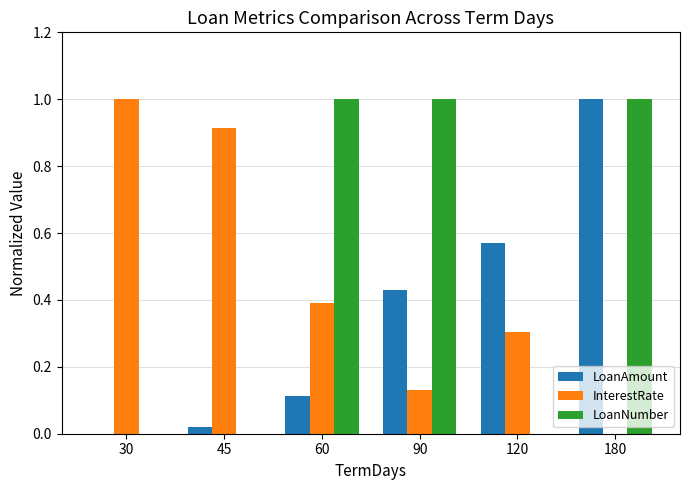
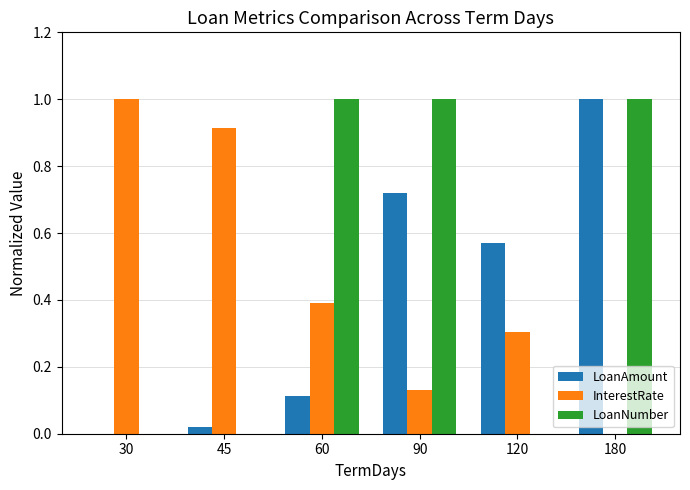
  {
    "LoanAmount": {
      "30": 0.00,
      "45": 0.02,
      "60": 0.11,
-     "90": 0.43,
+     "90": 0.72,
      "120": 0.57,
      "180": 1.00
    },
    "InterestRate": {
      "30": 1.00,
      "45": 0.91,
      "60": 0.39,
      "90": 0.13,
      "120": 0.30,
      "180": 0.00
    },
    "LoanNumber": {
      "30": 0.00,
      "45": 0.00,
      "60": 1.00,
      "90": 1.00,
      "120": 0.00,
      "180": 1.00
    }
  }
